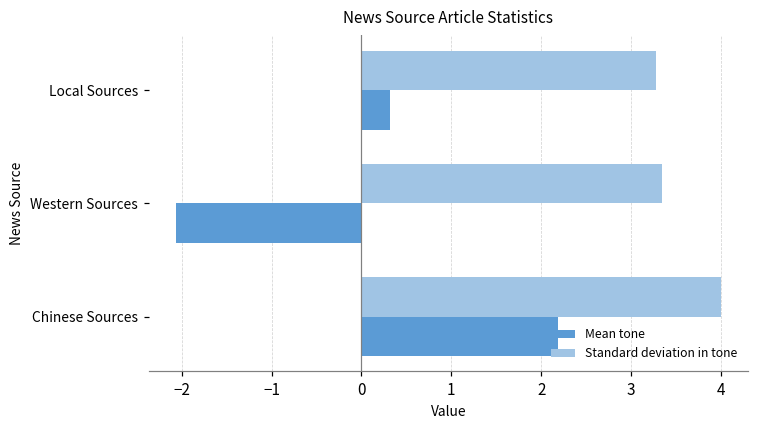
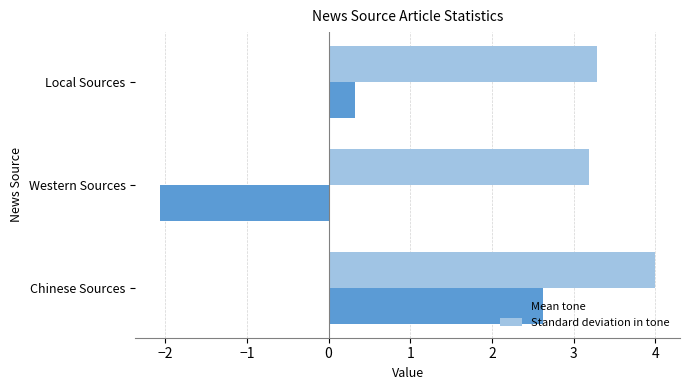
  {
    "Mean tone": {
      "Local Sources": 0.3,
      "Western Sources": -2.1,
-     "Chinese Sources": 2.2
+     "Chinese Sources": 2.6
    },
    "Standard deviation in tone": {
      "Local Sources": 3.3,
-     "Western Sources": 3.3,
+     "Western Sources": 3.2,
      "Chinese Sources": 4.0
    }
  }
